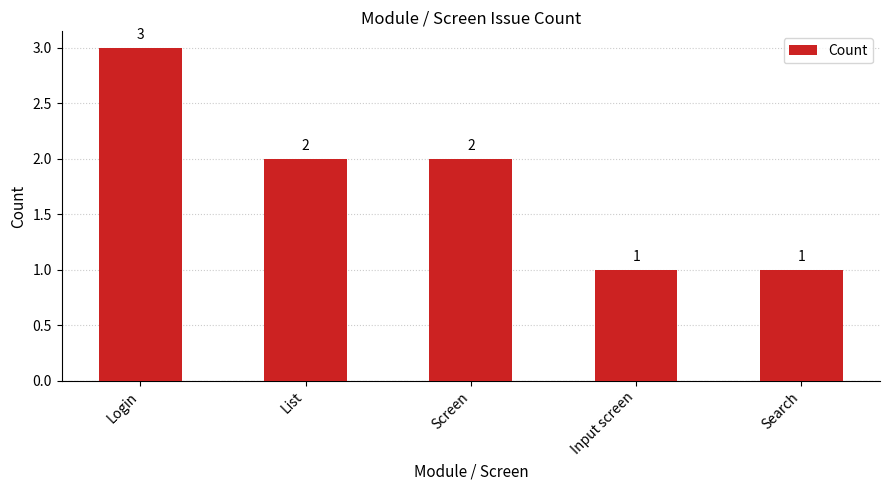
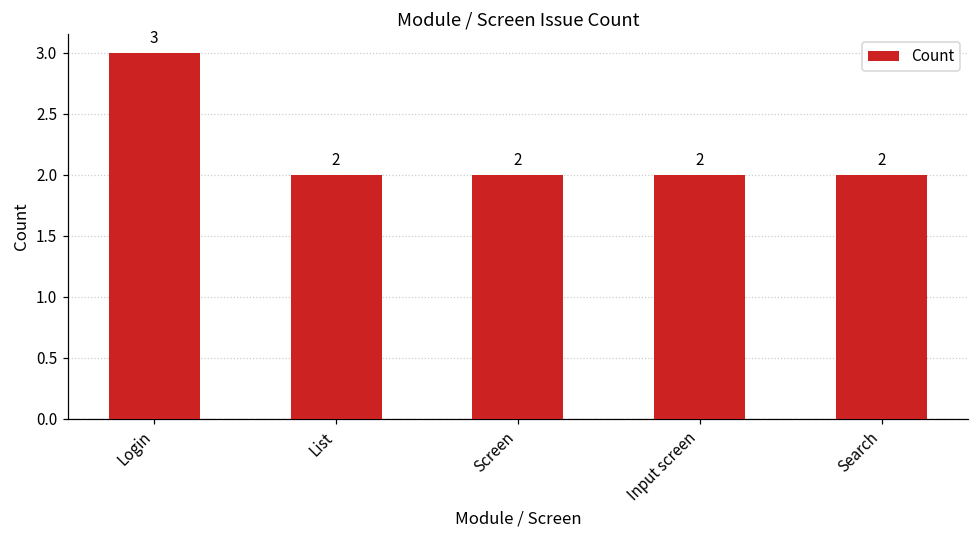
  {
    "Login": 3,
    "List": 2,
    "Screen": 2,
-   "Input screen": 1,
-   "Search": 1
+   "Input screen": 2,
+   "Search": 2
  }
